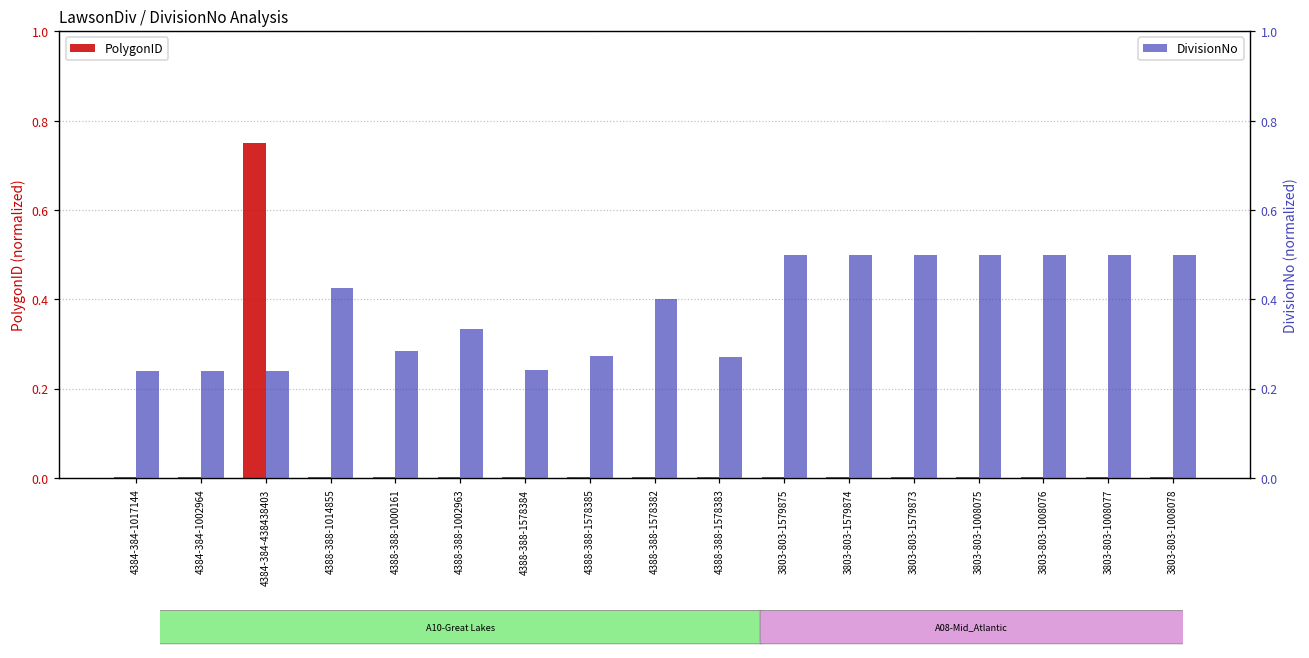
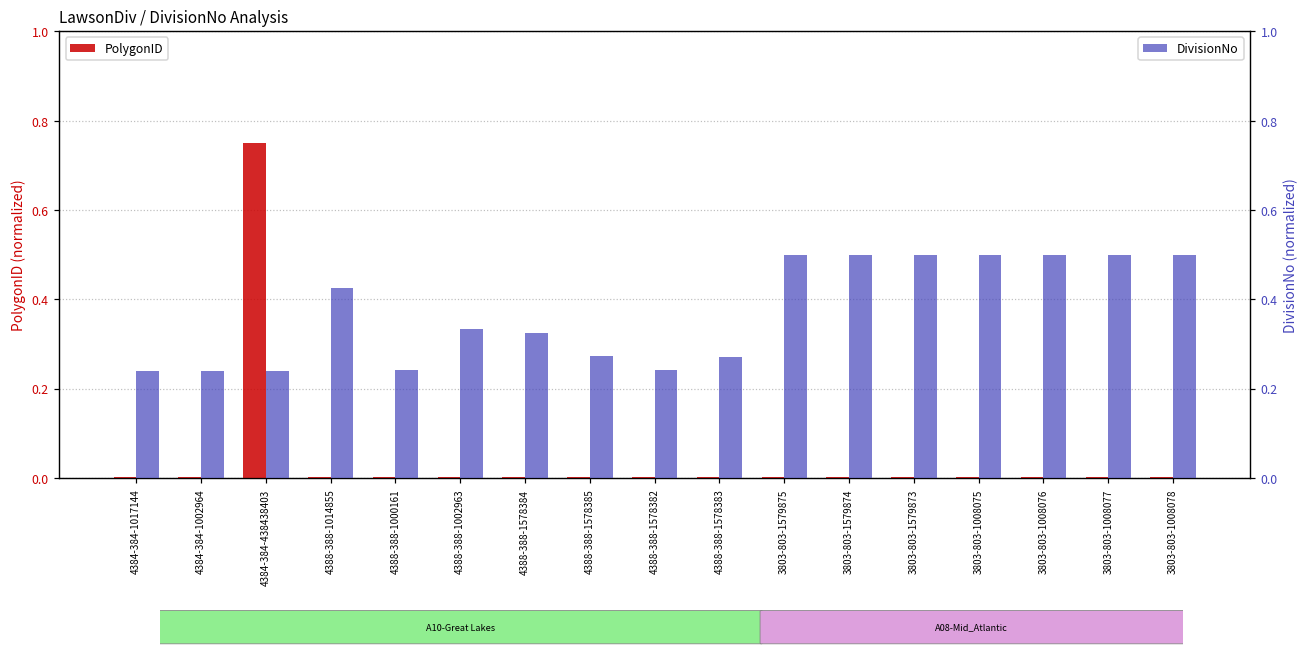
  {
    "PolygonID": {
      "4384-384-438438403": 0.75
    },
    "DivisionNo": {
      "4384-384-1017144": 0.24,
      "4384-384-1002964": 0.24,
      "4384-384-438438403": 0.24,
      "4388-388-1014855": 0.43,
-     "4388-388-1000161": 0.28,
+     "4388-388-1000161": 0.24,
      "4388-388-1002963": 0.33,
-     "4388-388-1578384": 0.24,
+     "4388-388-1578384": 0.33,
      "4388-388-1578385": 0.27,
-     "4388-388-1578382": 0.40,
+     "4388-388-1578382": 0.24,
      "4388-388-1578383": 0.27,
      "3803-803-1579875": 0.50,
      "3803-803-1579874": 0.50,
      "3803-803-1579873": 0.50,
      "3803-803-1008075": 0.50,
      "3803-803-1008076": 0.50,
      "3803-803-1008077": 0.50,
      "3803-803-1008078": 0.50
    }
  }
